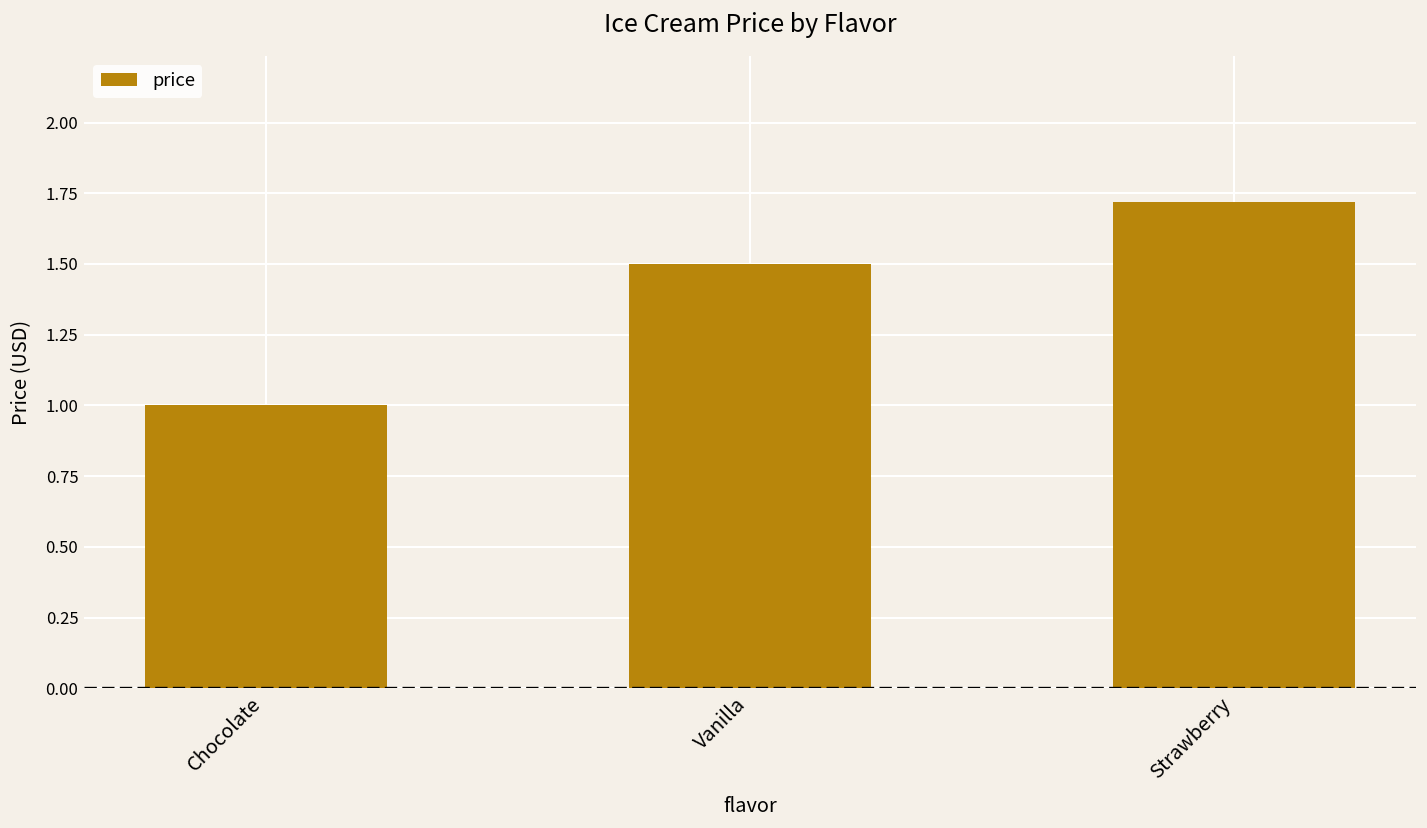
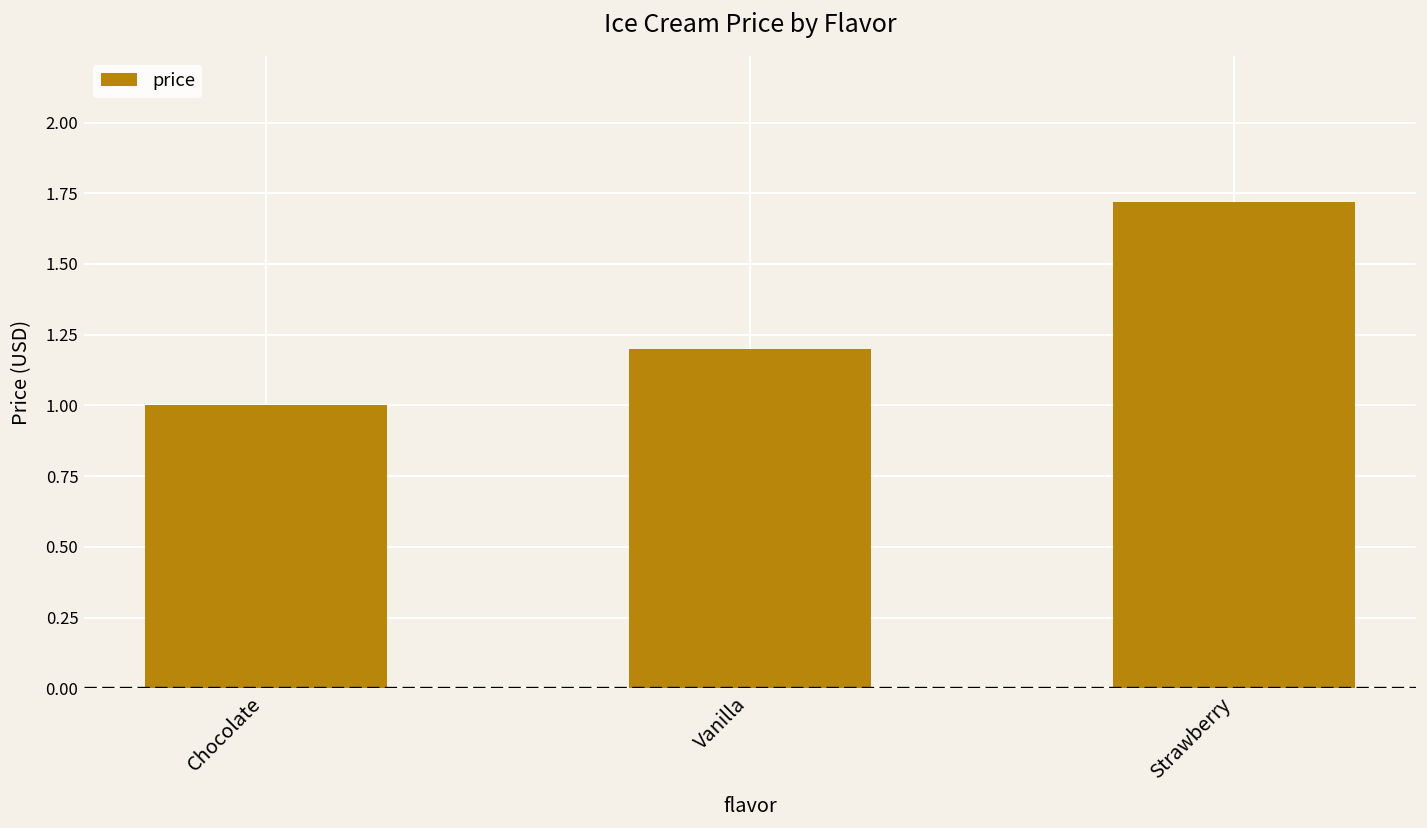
  {
    "Chocolate": 1.0,
-   "Vanilla": 1.5,
+   "Vanilla": 1.2,
    "Strawberry": 1.72
  }
